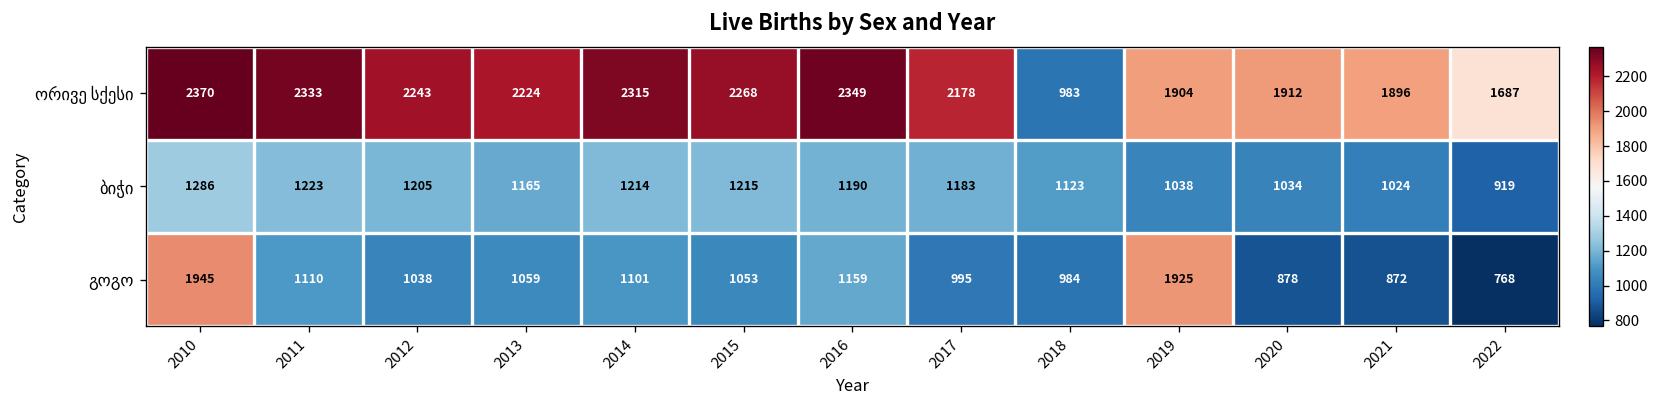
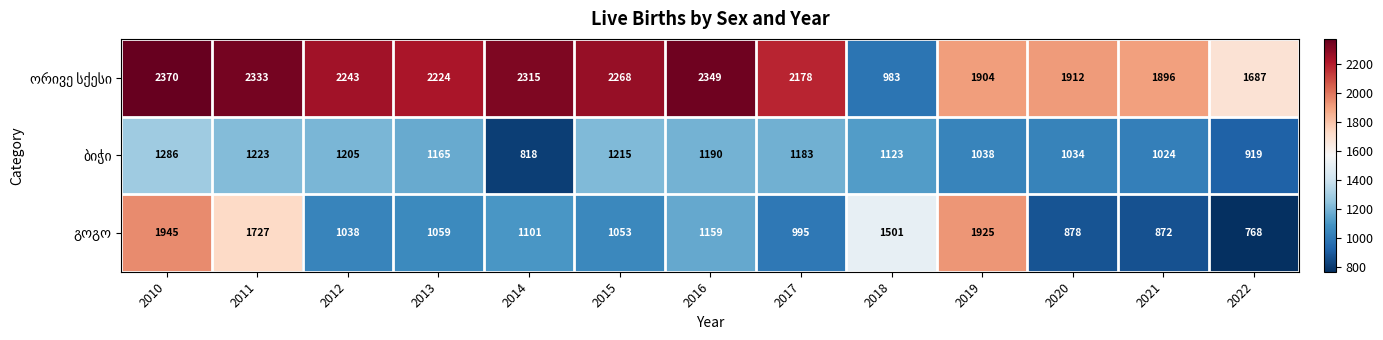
  {
    "ორივე სქესი": {
      "2010": 2370,
      "2011": 2333,
      "2012": 2243,
      "2013": 2224,
      "2014": 2315,
      "2015": 2268,
      "2016": 2349,
      "2017": 2178,
      "2018": 983,
      "2019": 1904,
      "2020": 1912,
      "2021": 1896,
      "2022": 1687
    },
    "ბიჭი": {
      "2010": 1286,
      "2011": 1223,
      "2012": 1205,
      "2013": 1165,
-     "2014": 1214,
+     "2014": 818,
      "2015": 1215,
      "2016": 1190,
      "2017": 1183,
      "2018": 1123,
      "2019": 1038,
      "2020": 1034,
      "2021": 1024,
      "2022": 919
    },
    "გოგო": {
      "2010": 1945,
-     "2011": 1110,
+     "2011": 1727,
      "2012": 1038,
      "2013": 1059,
      "2014": 1101,
      "2015": 1053,
      "2016": 1159,
      "2017": 995,
-     "2018": 984,
+     "2018": 1501,
      "2019": 1925,
      "2020": 878,
      "2021": 872,
      "2022": 768
    }
  }
